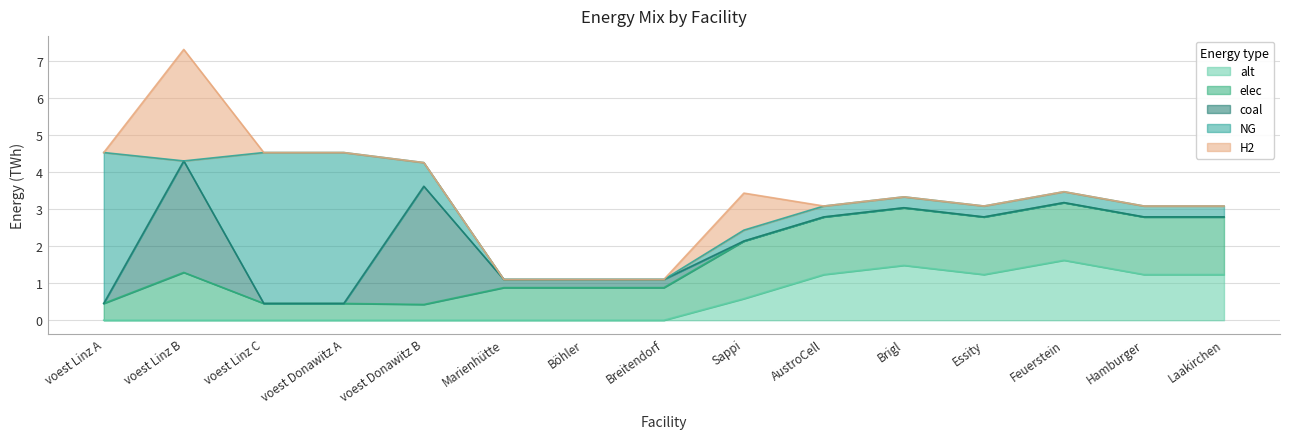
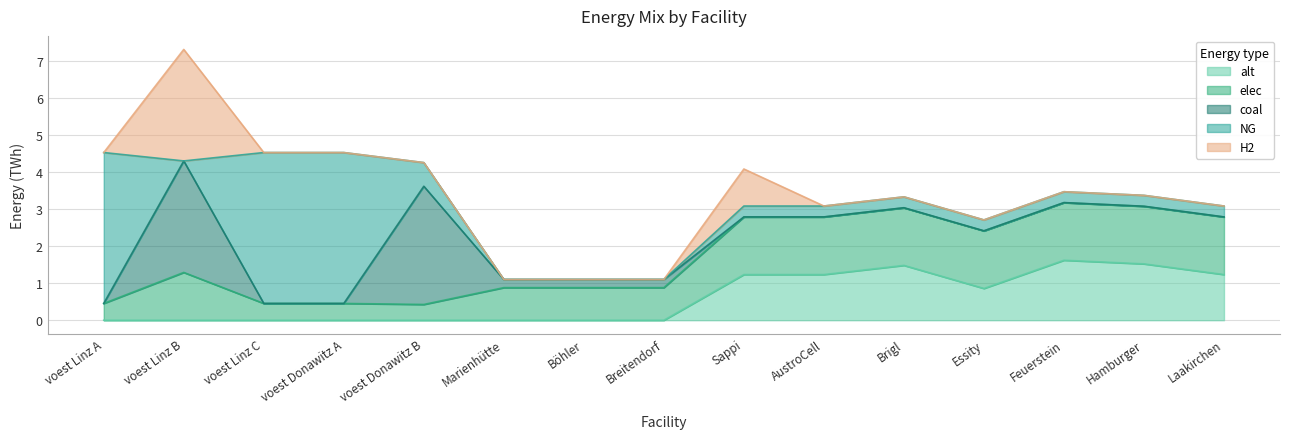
  {
    "alt": {
      "voest Linz A": 0.0,
      "voest Linz B": 0.0,
      "voest Linz C": 0.0,
      "voest Donawitz A": 0.0,
      "voest Donawitz B": 0.0,
      "Marienhütte": 0.0,
      "Böhler": 0.0,
      "Breitendorf": 0.0,
-     "Sappi": 0.6,
+     "Sappi": 1.2,
      "AustroCell": 1.2,
      "Brigl": 1.5,
-     "Essity": 1.2,
+     "Essity": 0.9,
      "Feuerstein": 1.6,
-     "Hamburger": 1.2,
+     "Hamburger": 1.5,
      "Laakirchen": 1.2
    },
    "H2": {
      "voest Linz B": 3.0,
      "Sappi": 1.0
    }
  }
